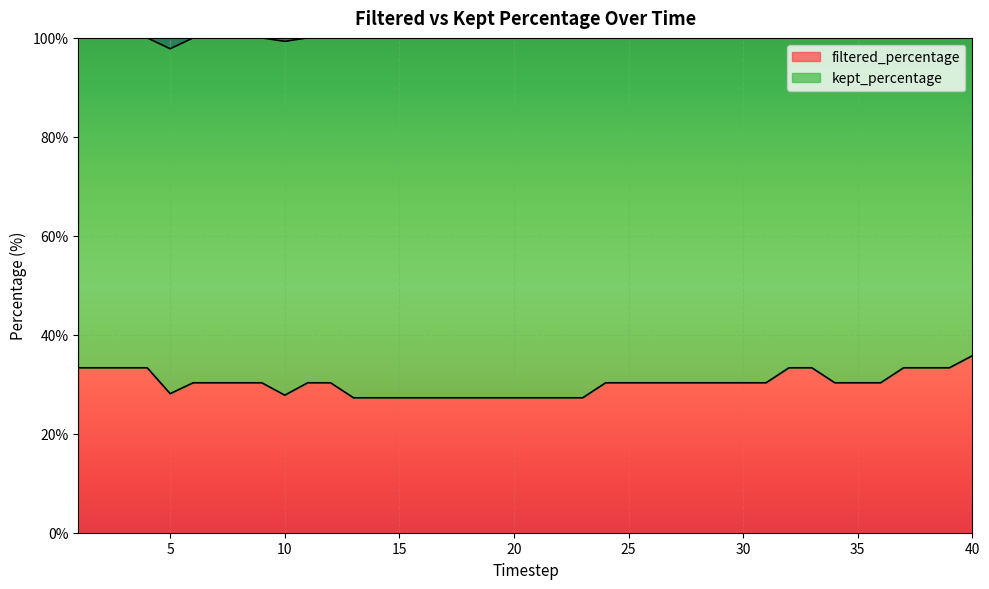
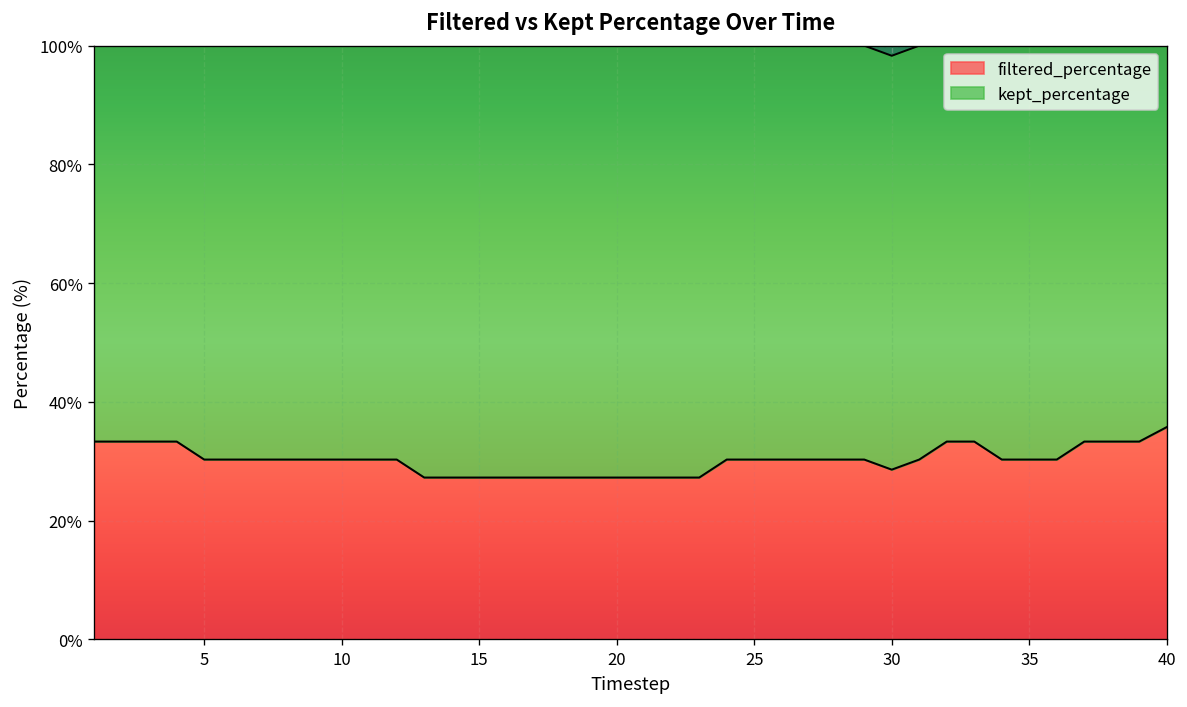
  {
    "filtered_percentage": {
-     "5": "28%",
-     "10": "28%",
+     "5": "30%",
+     "10": "30%",
      "15": "27%",
      "20": "27%",
      "25": "30%",
-     "30": "30%",
+     "30": "29%",
      "35": "30%",
      "40": "36%"
    },
    "kept_percentage": {
      "5": "70%",
      "15": "73%",
      "20": "73%",
      "30": "70%",
      "35": "70%"
    }
  }
